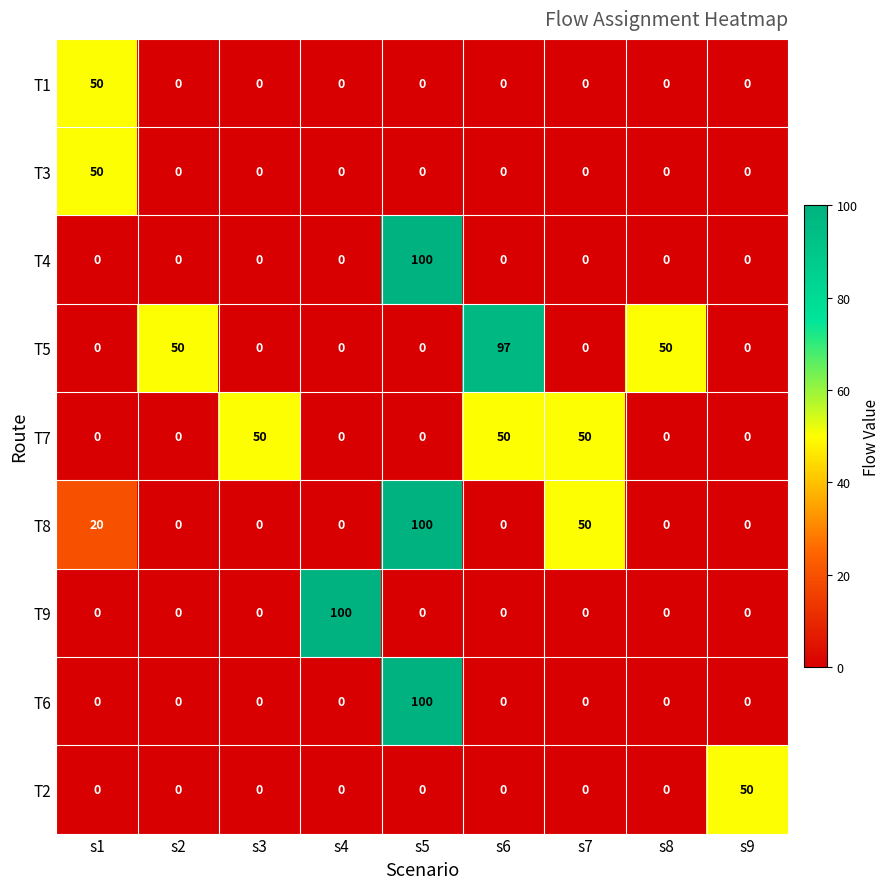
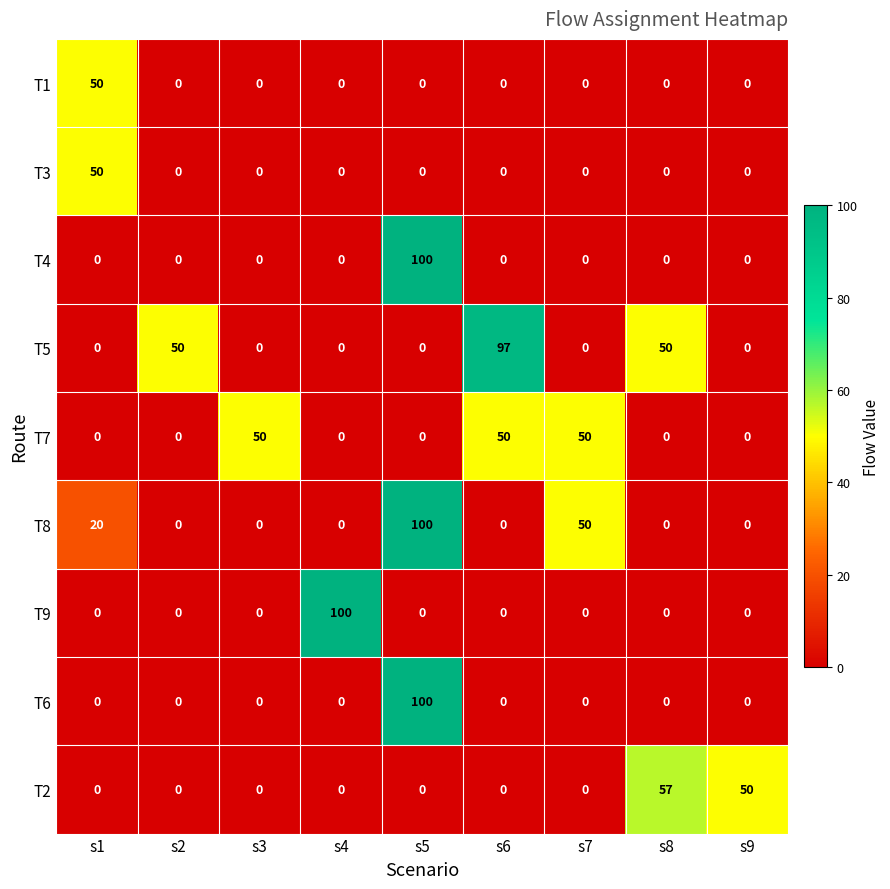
  {
    "T1": {
      "s1": 50,
      "s2": 0,
      "s3": 0,
      "s4": 0,
      "s5": 0,
      "s6": 0,
      "s7": 0,
      "s8": 0,
      "s9": 0
    },
    "T3": {
      "s1": 50,
      "s2": 0,
      "s3": 0,
      "s4": 0,
      "s5": 0,
      "s6": 0,
      "s7": 0,
      "s8": 0,
      "s9": 0
    },
    "T4": {
      "s1": 0,
      "s2": 0,
      "s3": 0,
      "s4": 0,
      "s5": 100,
      "s6": 0,
      "s7": 0,
      "s8": 0,
      "s9": 0
    },
    "T5": {
      "s1": 0,
      "s2": 50,
      "s3": 0,
      "s4": 0,
      "s5": 0,
      "s6": 97,
      "s7": 0,
      "s8": 50,
      "s9": 0
    },
    "T7": {
      "s1": 0,
      "s2": 0,
      "s3": 50,
      "s4": 0,
      "s5": 0,
      "s6": 50,
      "s7": 50,
      "s8": 0,
      "s9": 0
    },
    "T8": {
      "s1": 20,
      "s2": 0,
      "s3": 0,
      "s4": 0,
      "s5": 100,
      "s6": 0,
      "s7": 50,
      "s8": 0,
      "s9": 0
    },
    "T9": {
      "s1": 0,
      "s2": 0,
      "s3": 0,
      "s4": 100,
      "s5": 0,
      "s6": 0,
      "s7": 0,
      "s8": 0,
      "s9": 0
    },
    "T6": {
      "s1": 0,
      "s2": 0,
      "s3": 0,
      "s4": 0,
      "s5": 100,
      "s6": 0,
      "s7": 0,
      "s8": 0,
      "s9": 0
    },
    "T2": {
      "s1": 0,
      "s2": 0,
      "s3": 0,
      "s4": 0,
      "s5": 0,
      "s6": 0,
      "s7": 0,
-     "s8": 0,
+     "s8": 57,
      "s9": 50
    }
  }
